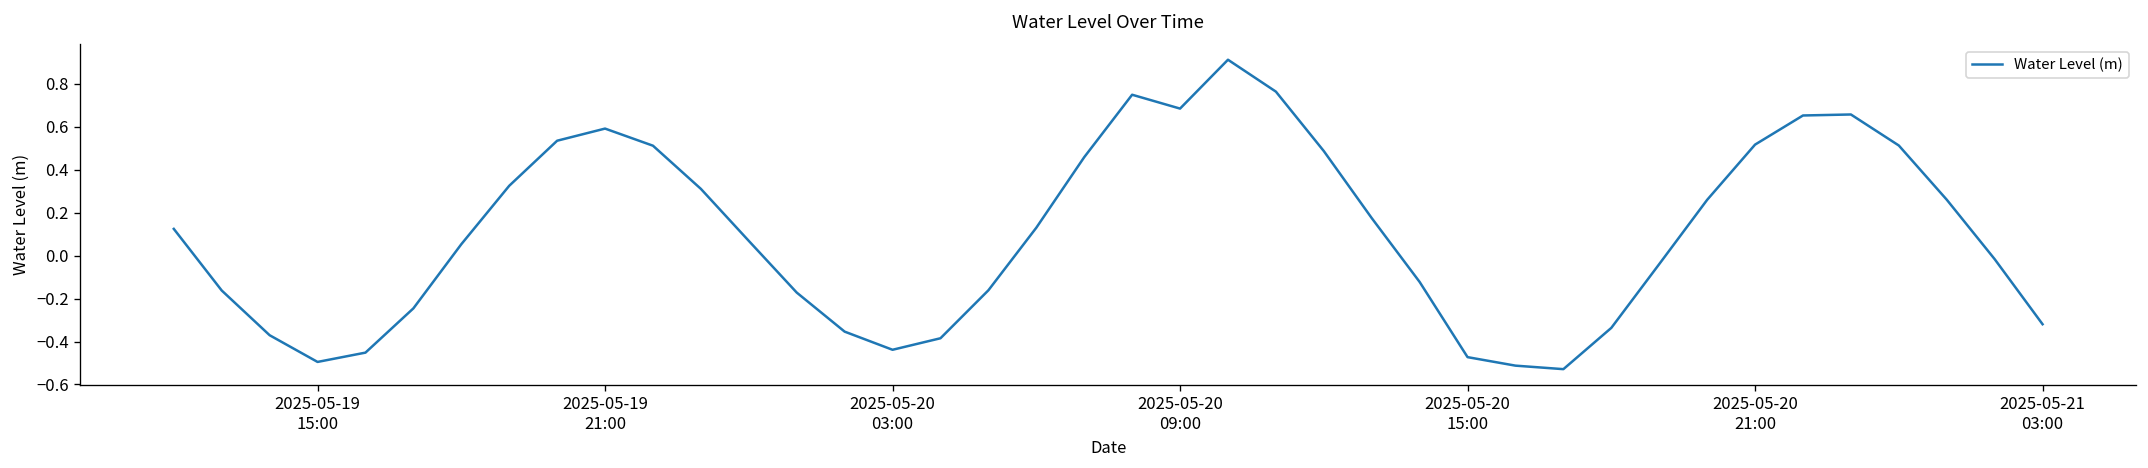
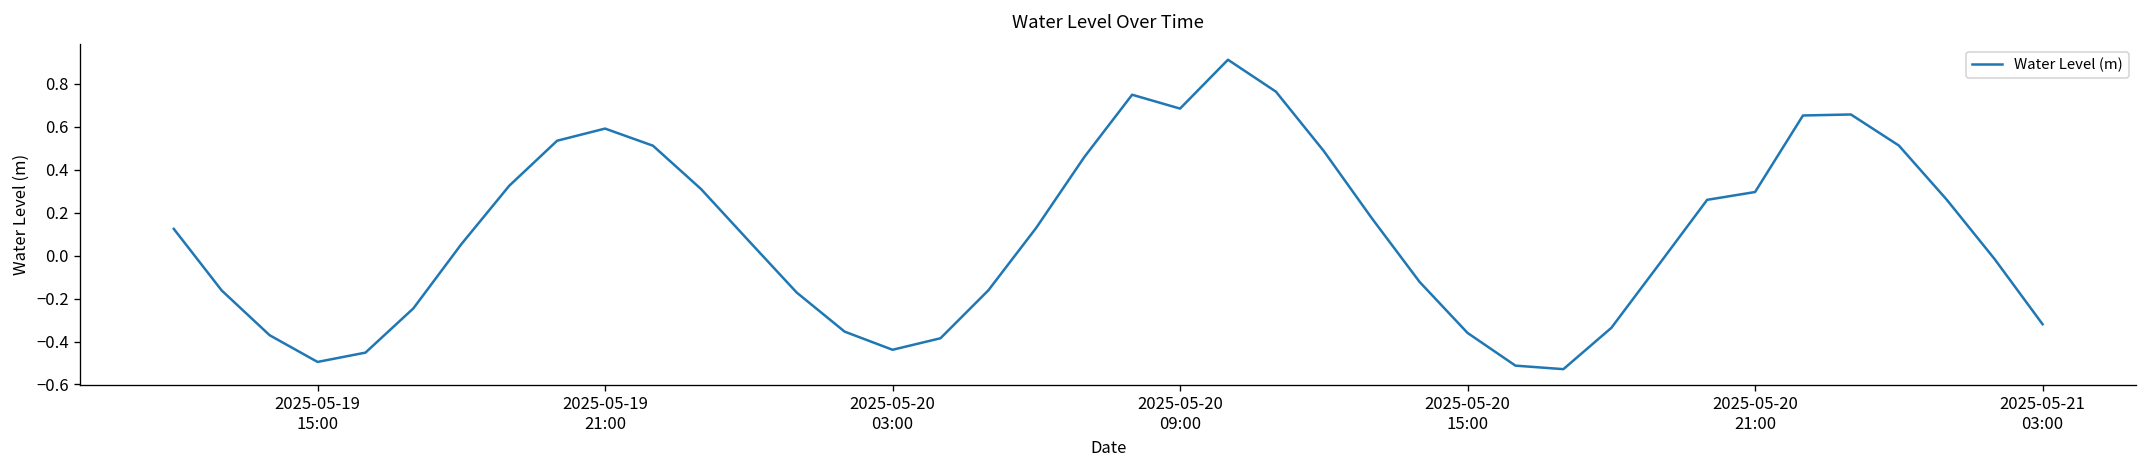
  {
    "2025-05-19 15:00": -0.50,
    "2025-05-19 21:00": 0.59,
    "2025-05-20 03:00": -0.44,
    "2025-05-20 09:00": 0.68,
-   "2025-05-20 15:00": -0.47,
-   "2025-05-20 21:00": 0.52,
+   "2025-05-20 15:00": -0.36,
+   "2025-05-20 21:00": 0.30,
    "2025-05-21 03:00": -0.32
  }
